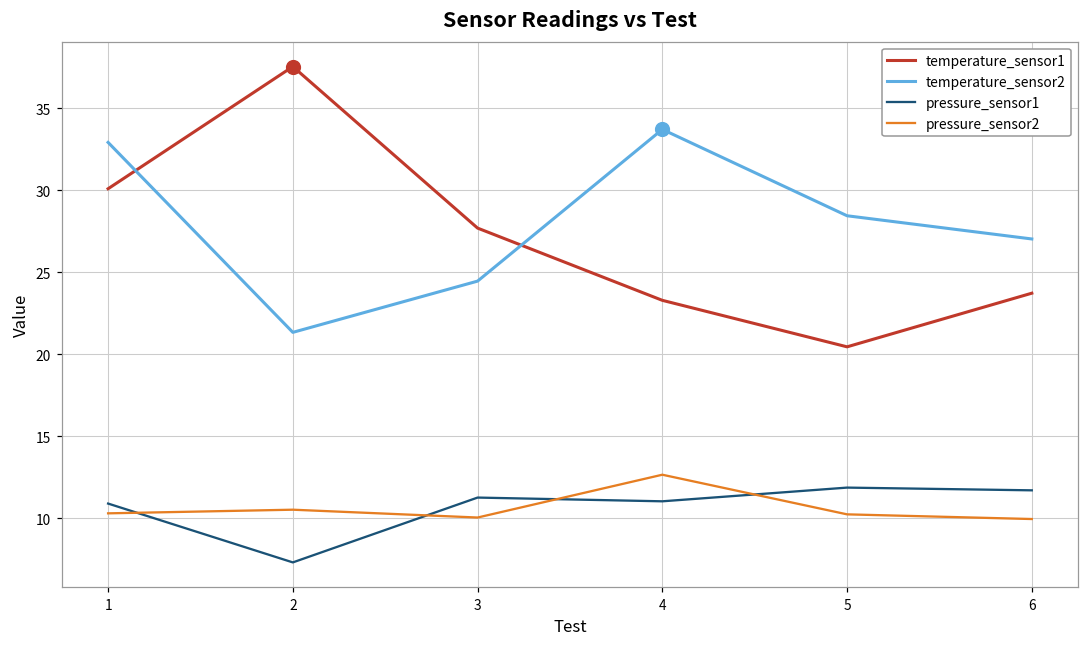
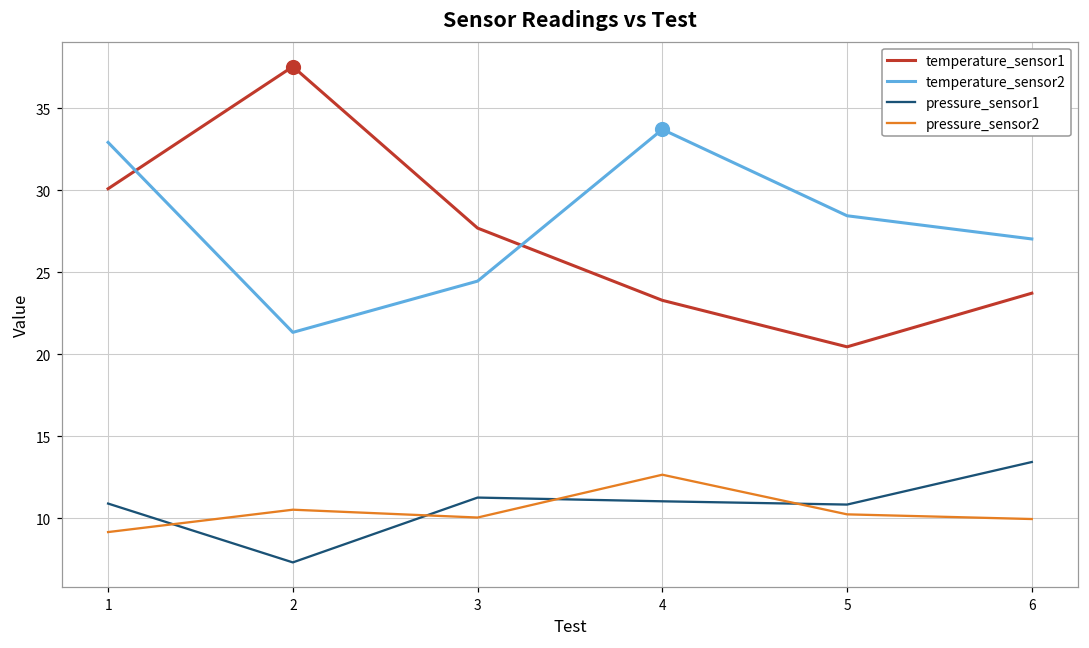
  {
    "pressure_sensor1": {
      "1": 10.9,
      "2": 7.3,
      "3": 11.3,
      "4": 11.0,
-     "5": 11.9,
-     "6": 11.7
+     "5": 10.8,
+     "6": 13.4
    },
    "pressure_sensor2": {
-     "1": 10.3,
+     "1": 9.1,
      "2": 10.5,
      "3": 10.0,
      "4": 12.6,
      "5": 10.2,
      "6": 9.9
    }
  }
